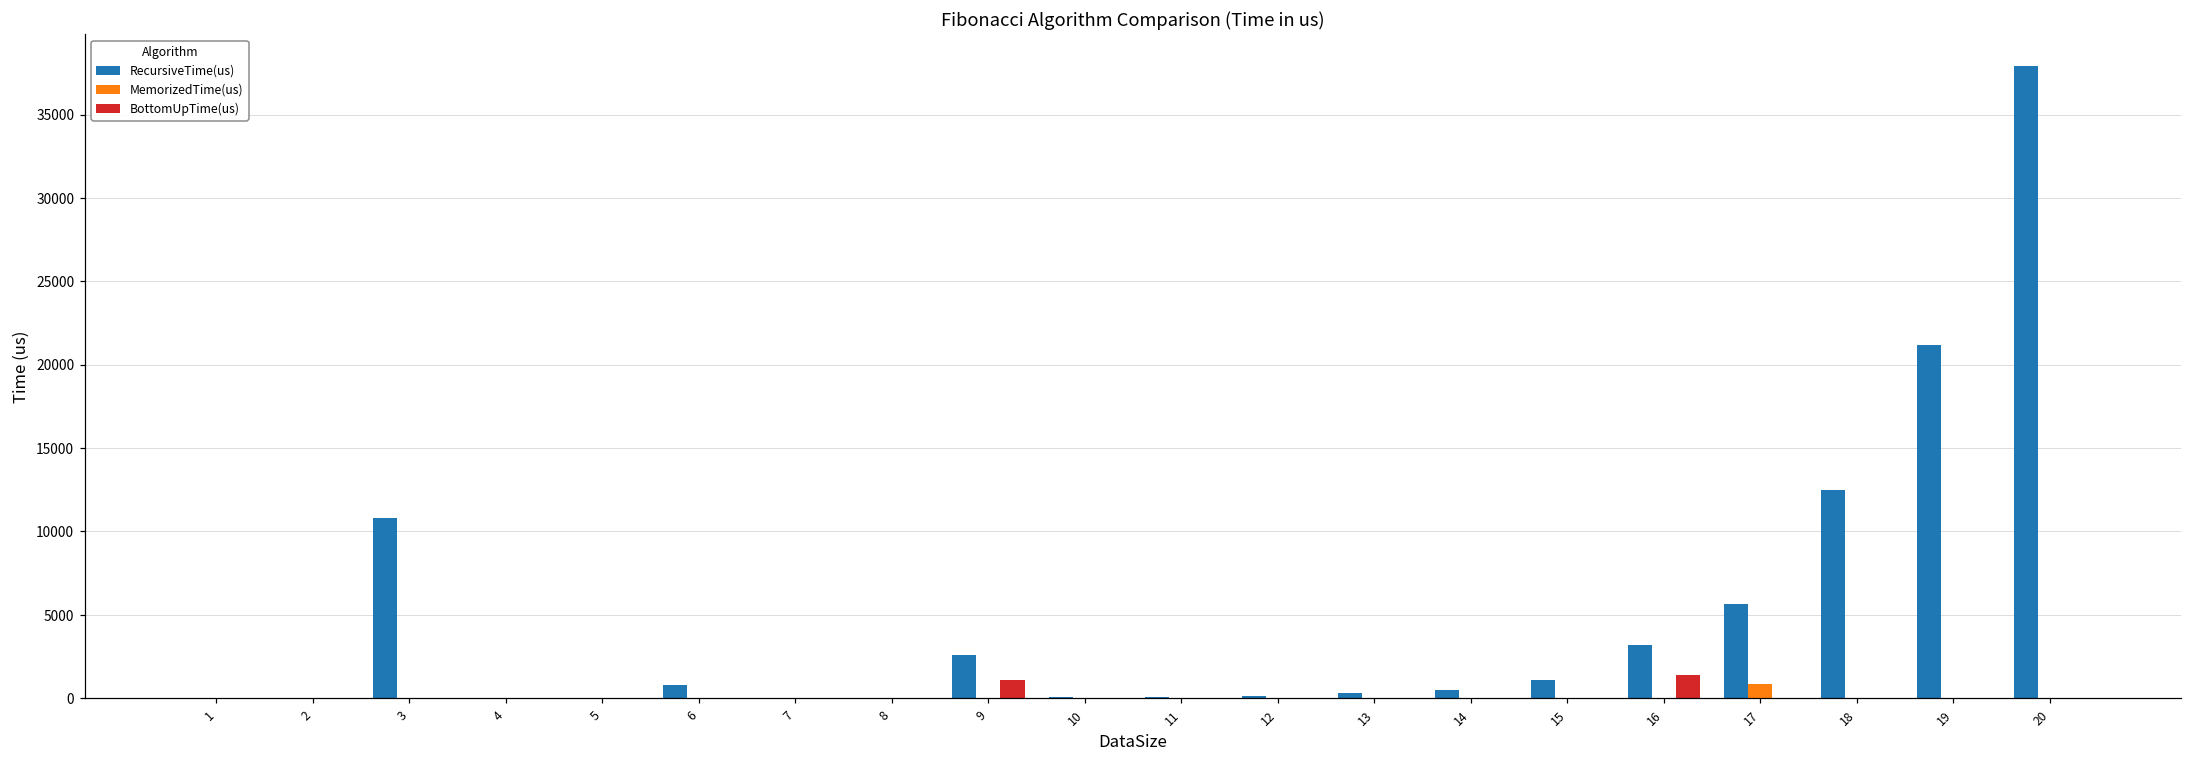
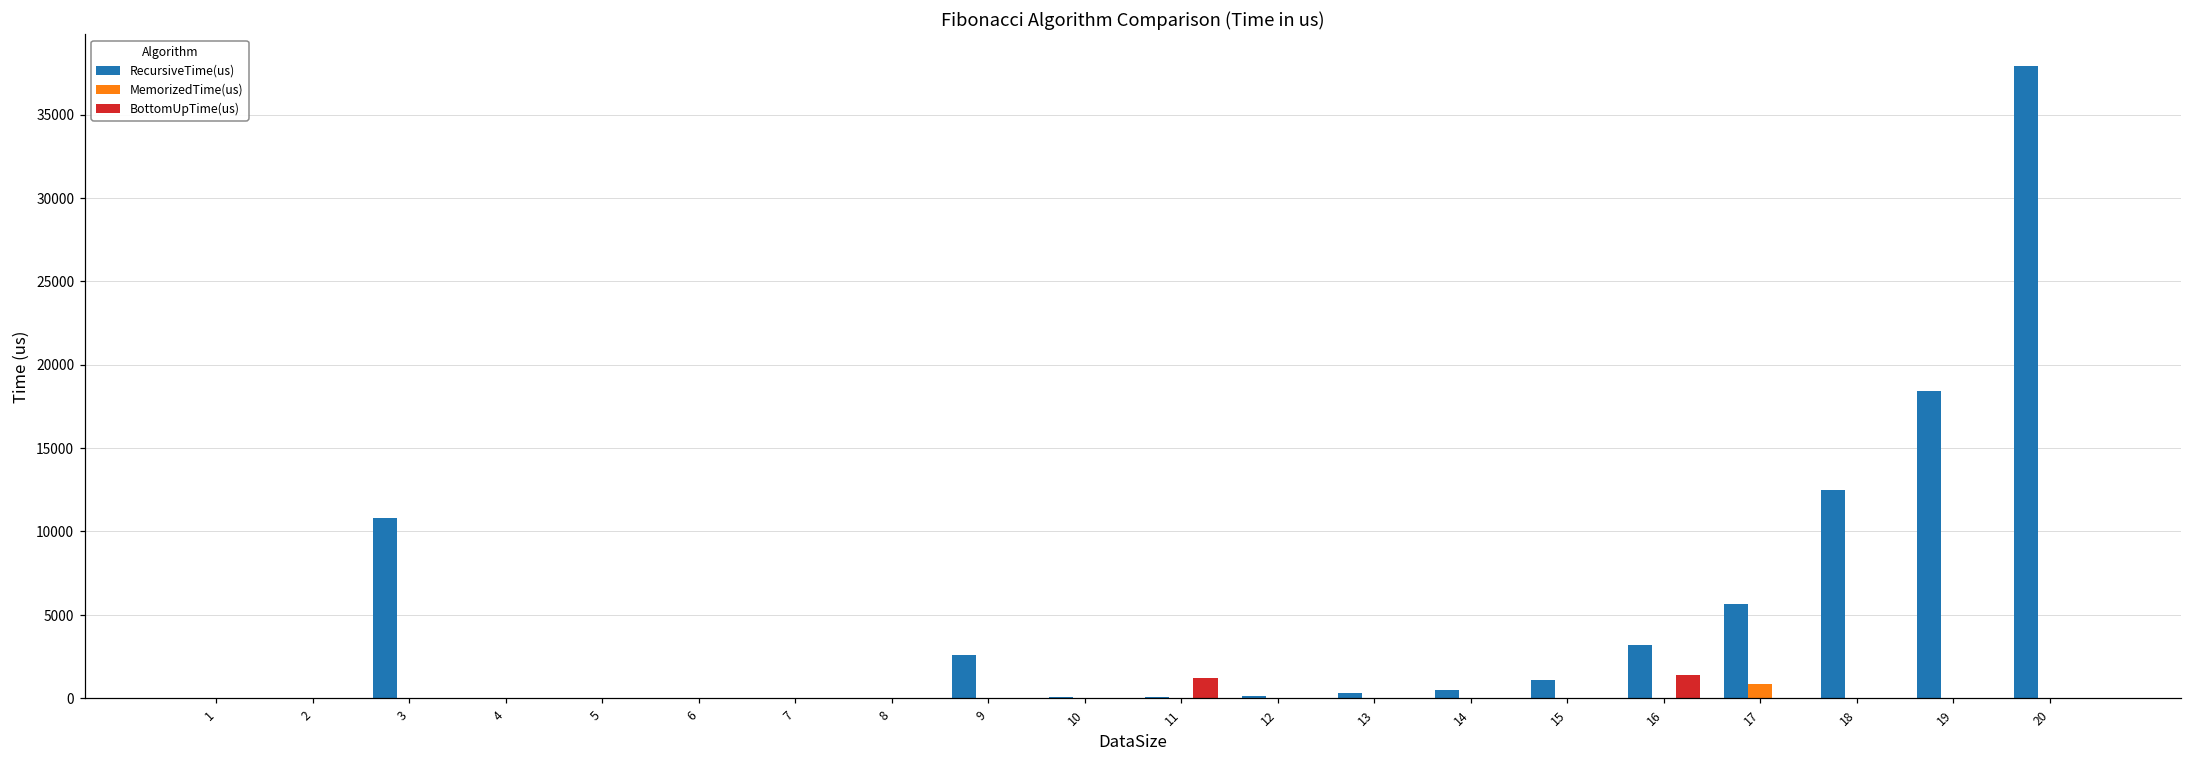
  {
    "RecursiveTime(us)": {
      "1": 0,
      "2": 0,
      "3": 10800,
-     "6": 800,
+     "6": 0,
      "9": 2600,
      "13": 300,
      "14": 500,
      "15": 1100,
      "16": 3200,
      "17": 5600,
      "18": 12500,
-     "19": 21200,
+     "19": 18400,
      "20": 37900
    },
    "MemorizedTime(us)": {
      "1": 0,
      "2": 0,
      "3": 0,
      "4": 0,
      "5": 0,
      "6": 0,
      "17": 800
    },
    "BottomUpTime(us)": {
-     "9": 1100,
-     "11": 0,
+     "9": 0,
+     "11": 1200,
      "16": 1400
    }
  }
